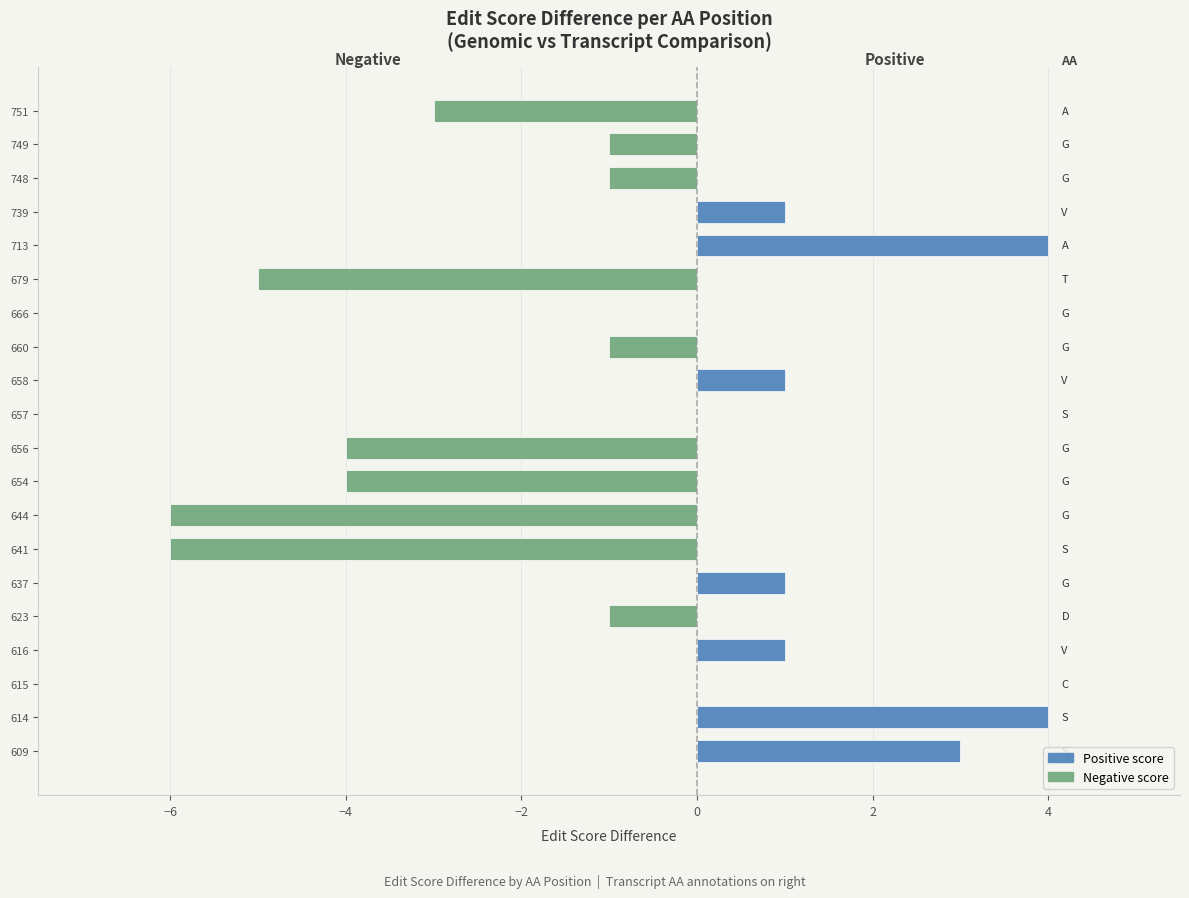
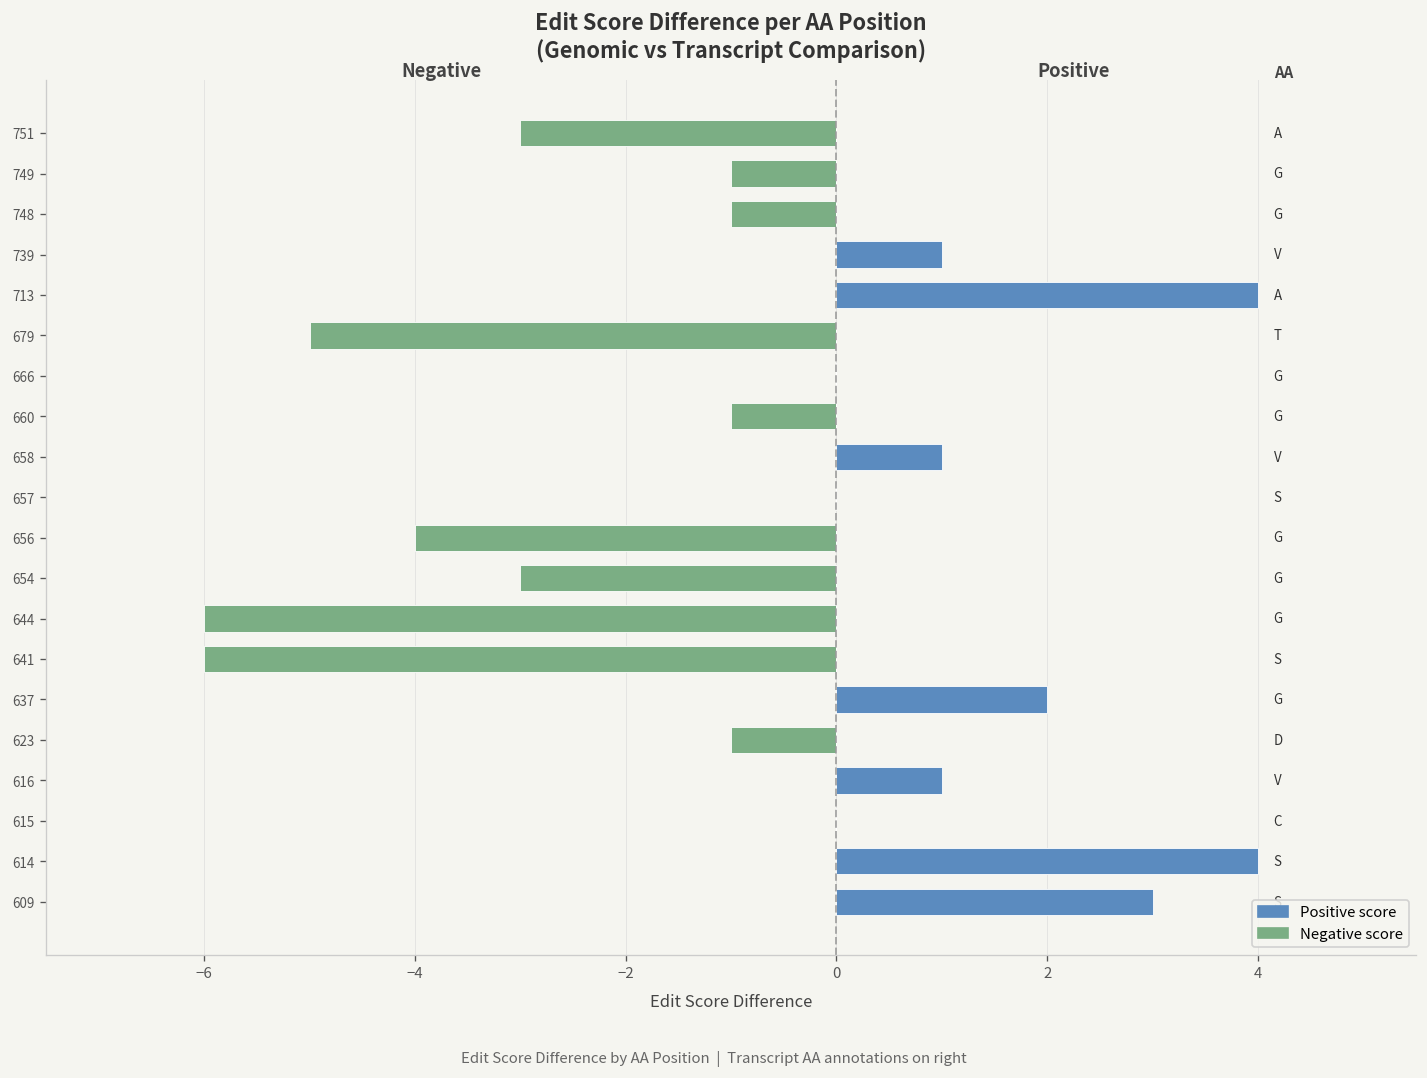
  {
    "Negative score": {
      "751": -3,
      "749": -1,
      "748": -1,
      "739": 0,
      "713": 0,
      "679": -5,
      "666": 0,
      "660": -1,
      "658": 0,
      "657": 0,
      "656": -4,
-     "654": -4,
+     "654": -3,
      "644": -6,
      "641": -6,
      "637": 0,
      "623": -1,
      "616": 0,
      "615": 0,
      "614": 0,
      "609": 0
    },
    "Positive score": {
      "751": 0,
      "749": 0,
      "748": 0,
      "739": 1,
      "713": 4,
      "679": 0,
      "666": 0,
      "660": 0,
      "658": 1,
      "657": 0,
      "656": 0,
      "654": 0,
      "644": 0,
      "641": 0,
-     "637": 1,
+     "637": 2,
      "623": 0,
      "616": 1,
      "615": 0,
      "614": 4,
      "609": 3
    }
  }
